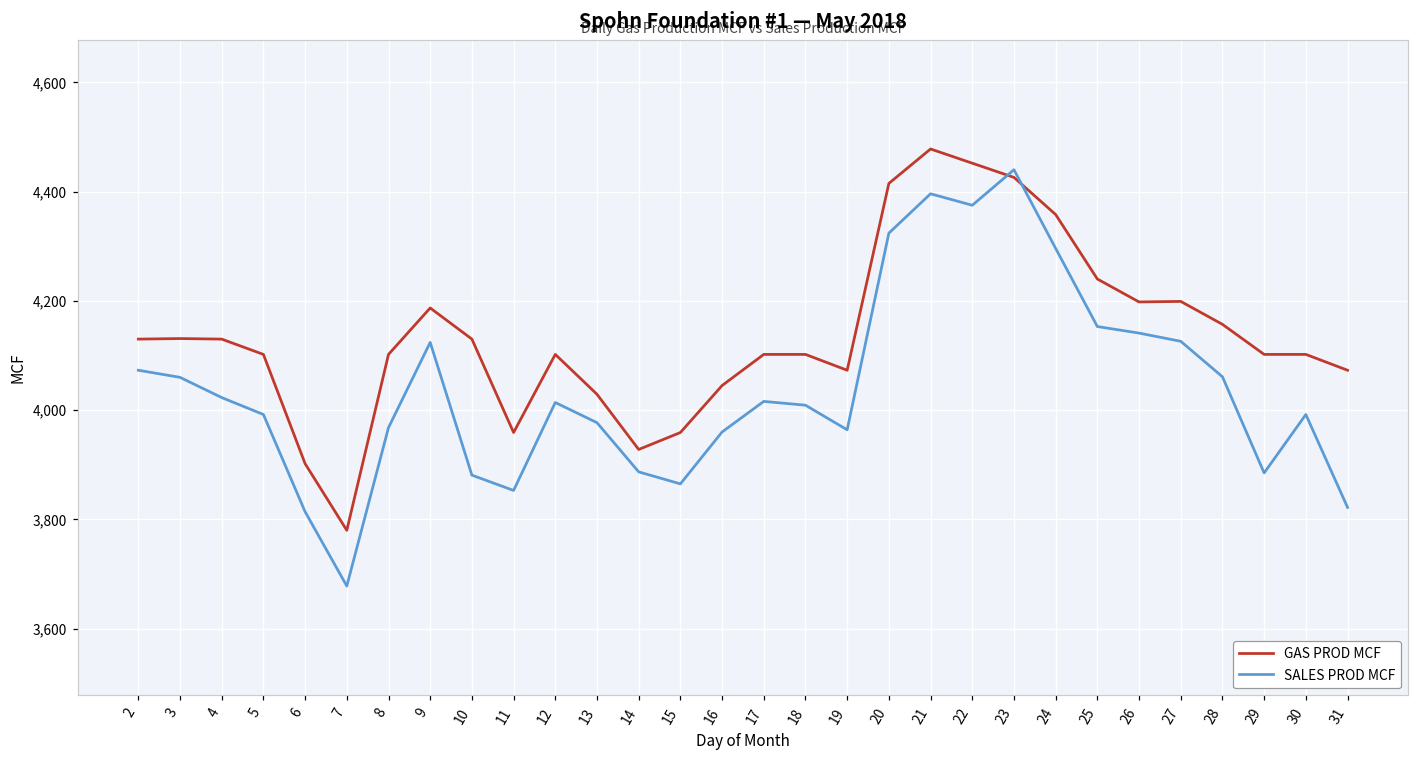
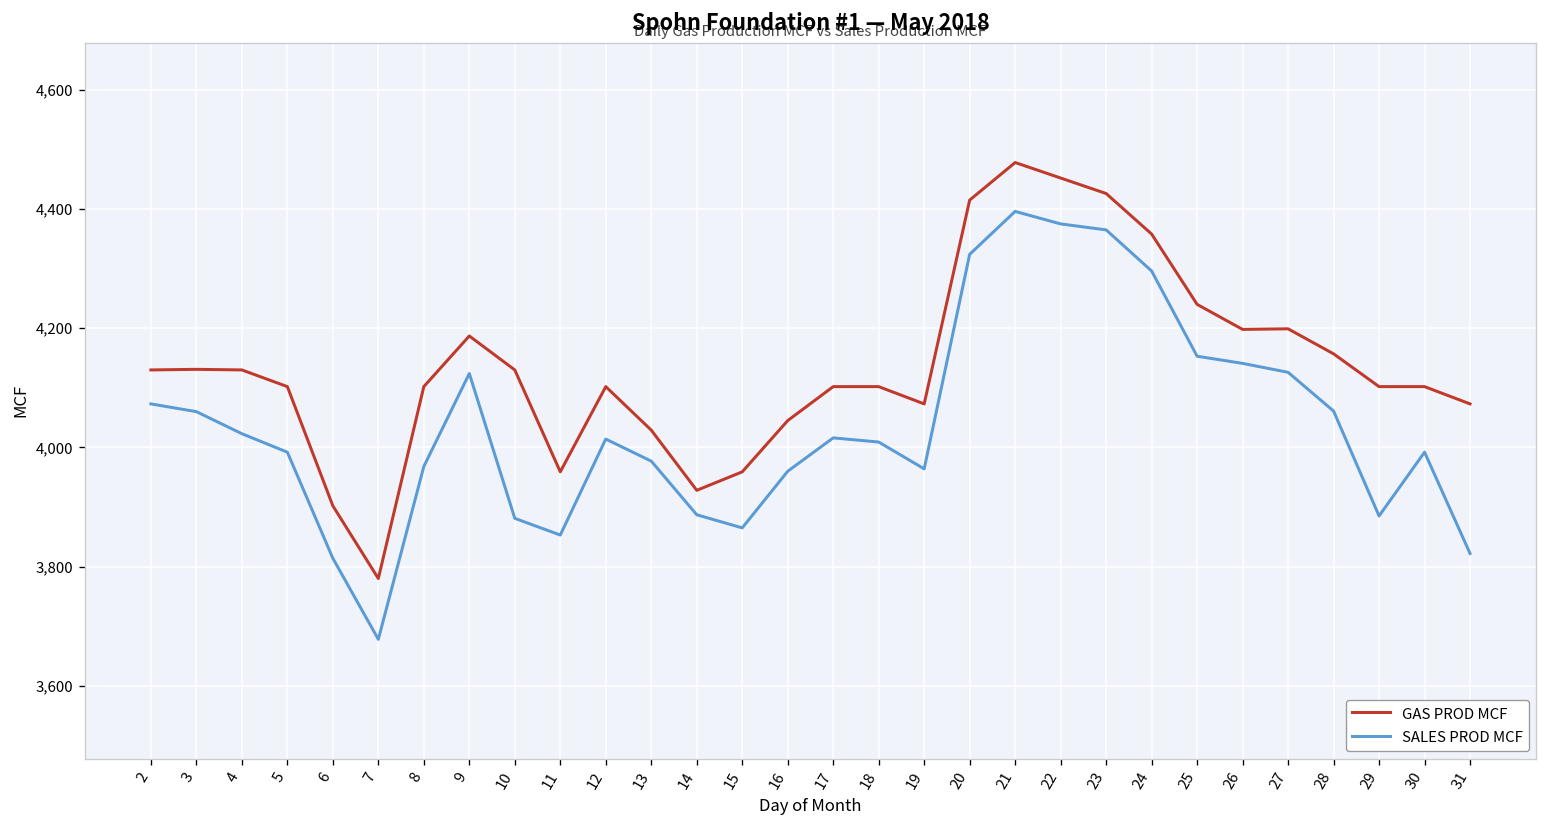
  {
    "GAS PROD MCF": {
      "2": "4,130",
      "3": "4,130",
      "4": "4,130",
      "5": "4,100",
      "6": "3,900",
      "7": "3,780",
      "8": "4,100",
      "9": "4,190",
      "10": "4,130",
      "11": "3,960",
      "12": "4,100",
      "13": "4,030",
      "14": "3,930",
      "15": "3,960",
      "16": "4,050",
      "17": "4,100",
      "18": "4,100",
      "19": "4,070",
      "20": "4,420",
      "21": "4,480",
      "22": "4,450",
      "23": "4,430",
      "24": "4,360",
      "25": "4,240",
      "26": "4,200",
      "27": "4,200",
      "28": "4,160",
      "29": "4,100",
      "30": "4,100",
      "31": "4,070"
    },
    "SALES PROD MCF": {
      "2": "4,070",
      "3": "4,060",
      "4": "4,020",
      "5": "3,990",
      "6": "3,810",
      "7": "3,680",
      "8": "3,970",
      "9": "4,120",
      "10": "3,880",
      "11": "3,850",
      "12": "4,010",
      "13": "3,980",
      "14": "3,890",
      "15": "3,870",
      "16": "3,960",
      "17": "4,020",
      "18": "4,010",
      "19": "3,960",
      "20": "4,320",
      "21": "4,400",
      "22": "4,380",
-     "23": "4,440",
+     "23": "4,370",
      "24": "4,300",
      "25": "4,150",
      "26": "4,140",
      "27": "4,130",
      "28": "4,060",
      "29": "3,890",
      "30": "3,990",
      "31": "3,820"
    }
  }
